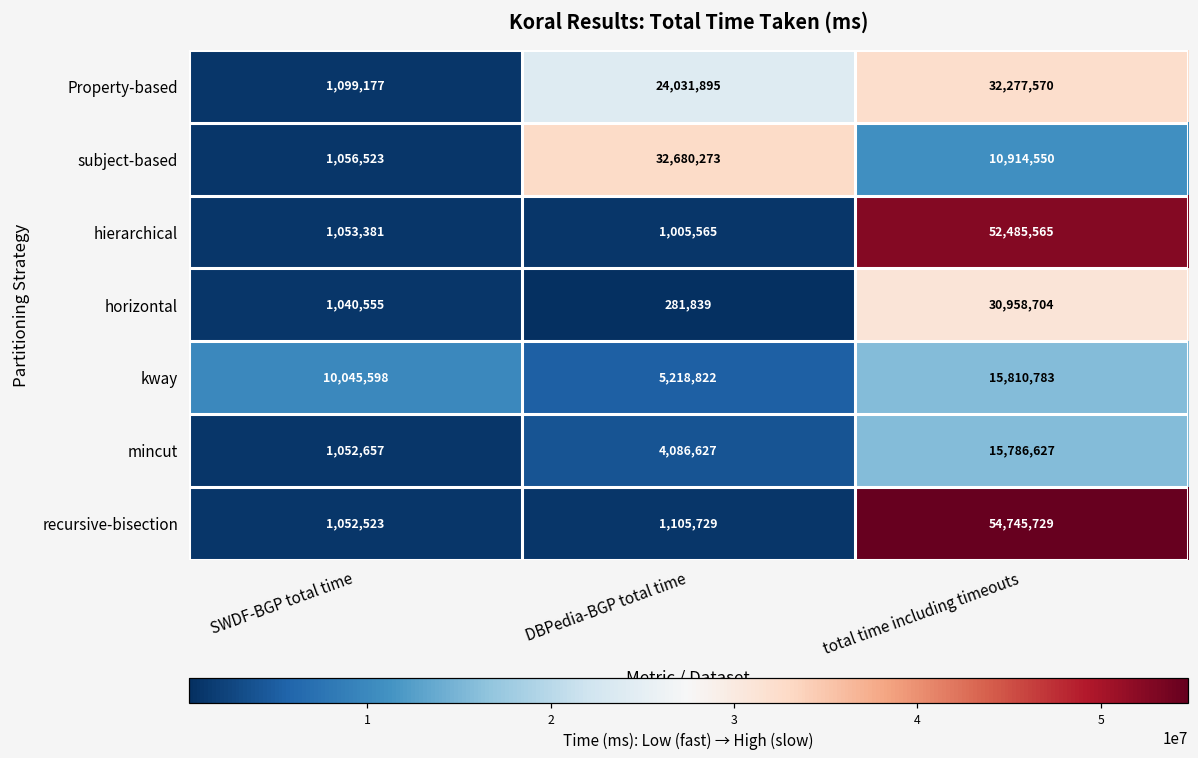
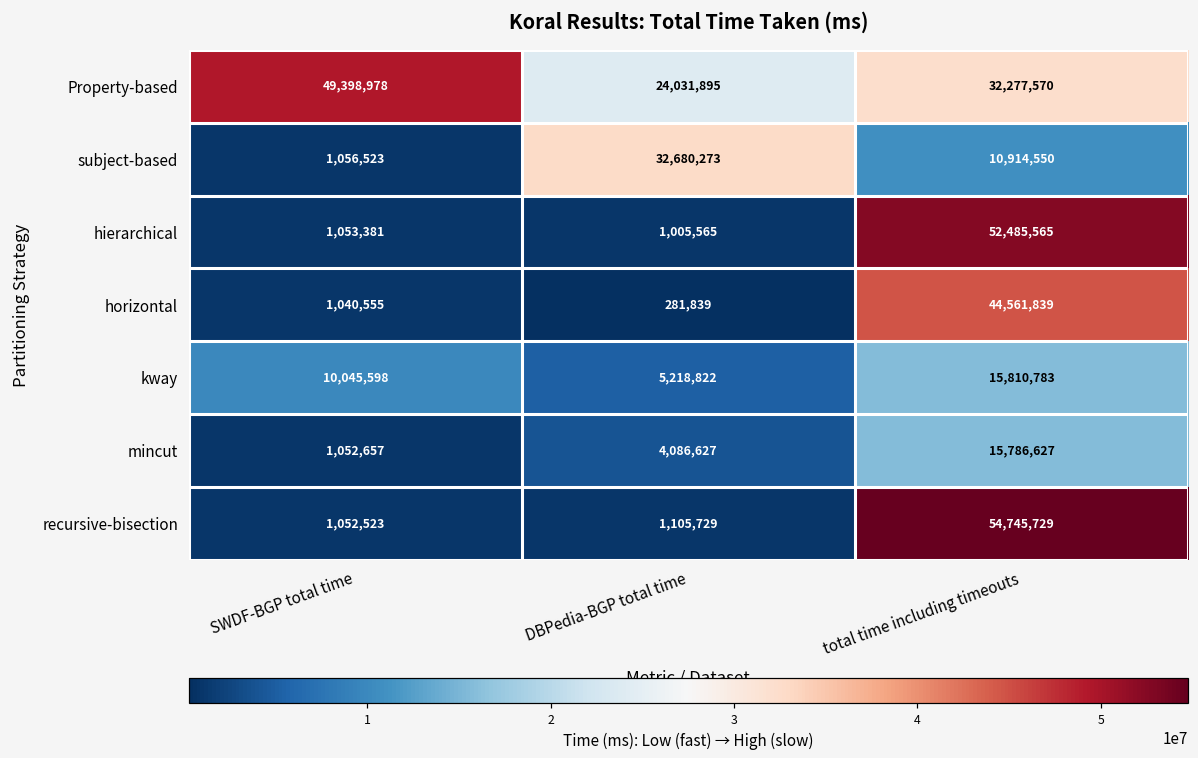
  {
    "Property-based": {
-     "SWDF-BGP total time": "1,099,177",
+     "SWDF-BGP total time": "49,398,978",
      "DBPedia-BGP total time": "24,031,895",
      "total time including timeouts": "32,277,570"
    },
    "subject-based": {
      "SWDF-BGP total time": "1,056,523",
      "DBPedia-BGP total time": "32,680,273",
      "total time including timeouts": "10,914,550"
    },
    "hierarchical": {
      "SWDF-BGP total time": "1,053,381",
      "DBPedia-BGP total time": "1,005,565",
      "total time including timeouts": "52,485,565"
    },
    "horizontal": {
      "SWDF-BGP total time": "1,040,555",
      "DBPedia-BGP total time": "281,839",
-     "total time including timeouts": "30,958,704"
+     "total time including timeouts": "44,561,839"
    },
    "kway": {
      "SWDF-BGP total time": "10,045,598",
      "DBPedia-BGP total time": "5,218,822",
      "total time including timeouts": "15,810,783"
    },
    "mincut": {
      "SWDF-BGP total time": "1,052,657",
      "DBPedia-BGP total time": "4,086,627",
      "total time including timeouts": "15,786,627"
    },
    "recursive-bisection": {
      "SWDF-BGP total time": "1,052,523",
      "DBPedia-BGP total time": "1,105,729",
      "total time including timeouts": "54,745,729"
    }
  }
